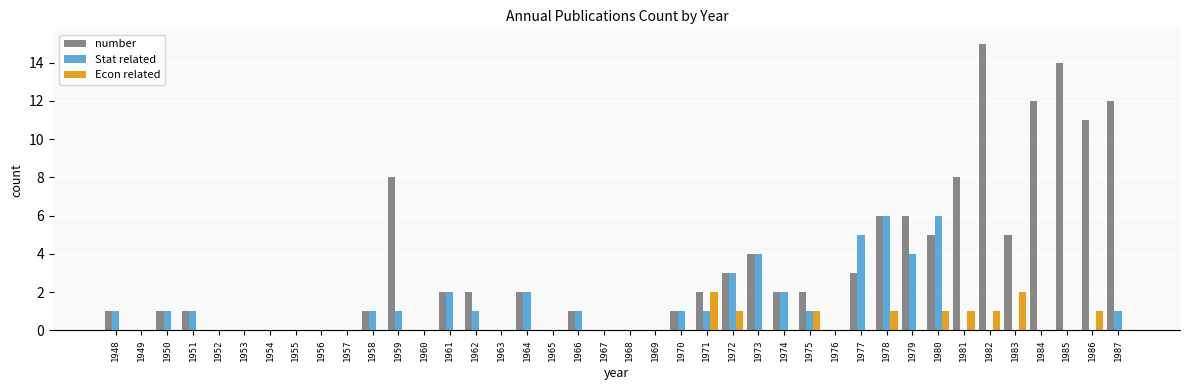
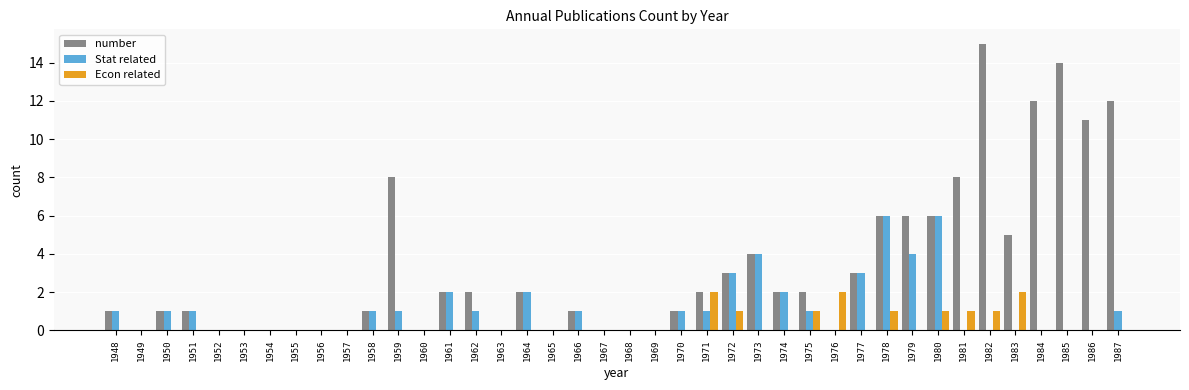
  {
    "number": {
      "1948": 1,
      "1949": 0,
      "1950": 1,
      "1951": 1,
      "1952": 0,
      "1953": 0,
      "1954": 0,
      "1955": 0,
      "1956": 0,
      "1957": 0,
      "1958": 1,
      "1959": 8,
      "1960": 0,
      "1961": 2,
      "1962": 2,
      "1963": 0,
      "1964": 2,
      "1965": 0,
      "1966": 1,
      "1967": 0,
      "1968": 0,
      "1969": 0,
      "1970": 1,
      "1971": 2,
      "1972": 3,
      "1973": 4,
      "1974": 2,
      "1975": 2,
      "1976": 0,
      "1977": 3,
      "1978": 6,
      "1979": 6,
-     "1980": 5,
+     "1980": 6,
      "1981": 8,
      "1982": 15,
      "1983": 5,
      "1984": 12,
      "1985": 14,
      "1986": 11,
      "1987": 12
    },
    "Stat related": {
      "1948": 1,
      "1949": 0,
      "1950": 1,
      "1951": 1,
      "1952": 0,
      "1953": 0,
      "1954": 0,
      "1955": 0,
      "1956": 0,
      "1957": 0,
      "1958": 1,
      "1959": 1,
      "1960": 0,
      "1961": 2,
      "1962": 1,
      "1963": 0,
      "1964": 2,
      "1965": 0,
      "1966": 1,
      "1967": 0,
      "1968": 0,
      "1969": 0,
      "1970": 1,
      "1971": 1,
      "1972": 3,
      "1973": 4,
      "1974": 2,
      "1975": 1,
      "1976": 0,
-     "1977": 5,
+     "1977": 3,
      "1978": 6,
      "1979": 4,
      "1980": 6,
      "1981": 0,
      "1982": 0,
      "1983": 0,
      "1984": 0,
      "1985": 0,
      "1986": 0,
      "1987": 1
    },
    "Econ related": {
      "1948": 0,
      "1949": 0,
      "1950": 0,
      "1951": 0,
      "1952": 0,
      "1953": 0,
      "1954": 0,
      "1955": 0,
      "1956": 0,
      "1957": 0,
      "1958": 0,
      "1959": 0,
      "1960": 0,
      "1961": 0,
      "1962": 0,
      "1963": 0,
      "1964": 0,
      "1965": 0,
      "1966": 0,
      "1967": 0,
      "1968": 0,
      "1969": 0,
      "1970": 0,
      "1971": 2,
      "1972": 1,
      "1973": 0,
      "1974": 0,
      "1975": 1,
-     "1976": 0,
+     "1976": 2,
      "1977": 0,
      "1978": 1,
      "1979": 0,
      "1980": 1,
      "1981": 1,
      "1982": 1,
      "1983": 2,
      "1984": 0,
      "1985": 0,
-     "1986": 1,
+     "1986": 0,
      "1987": 0
    }
  }
